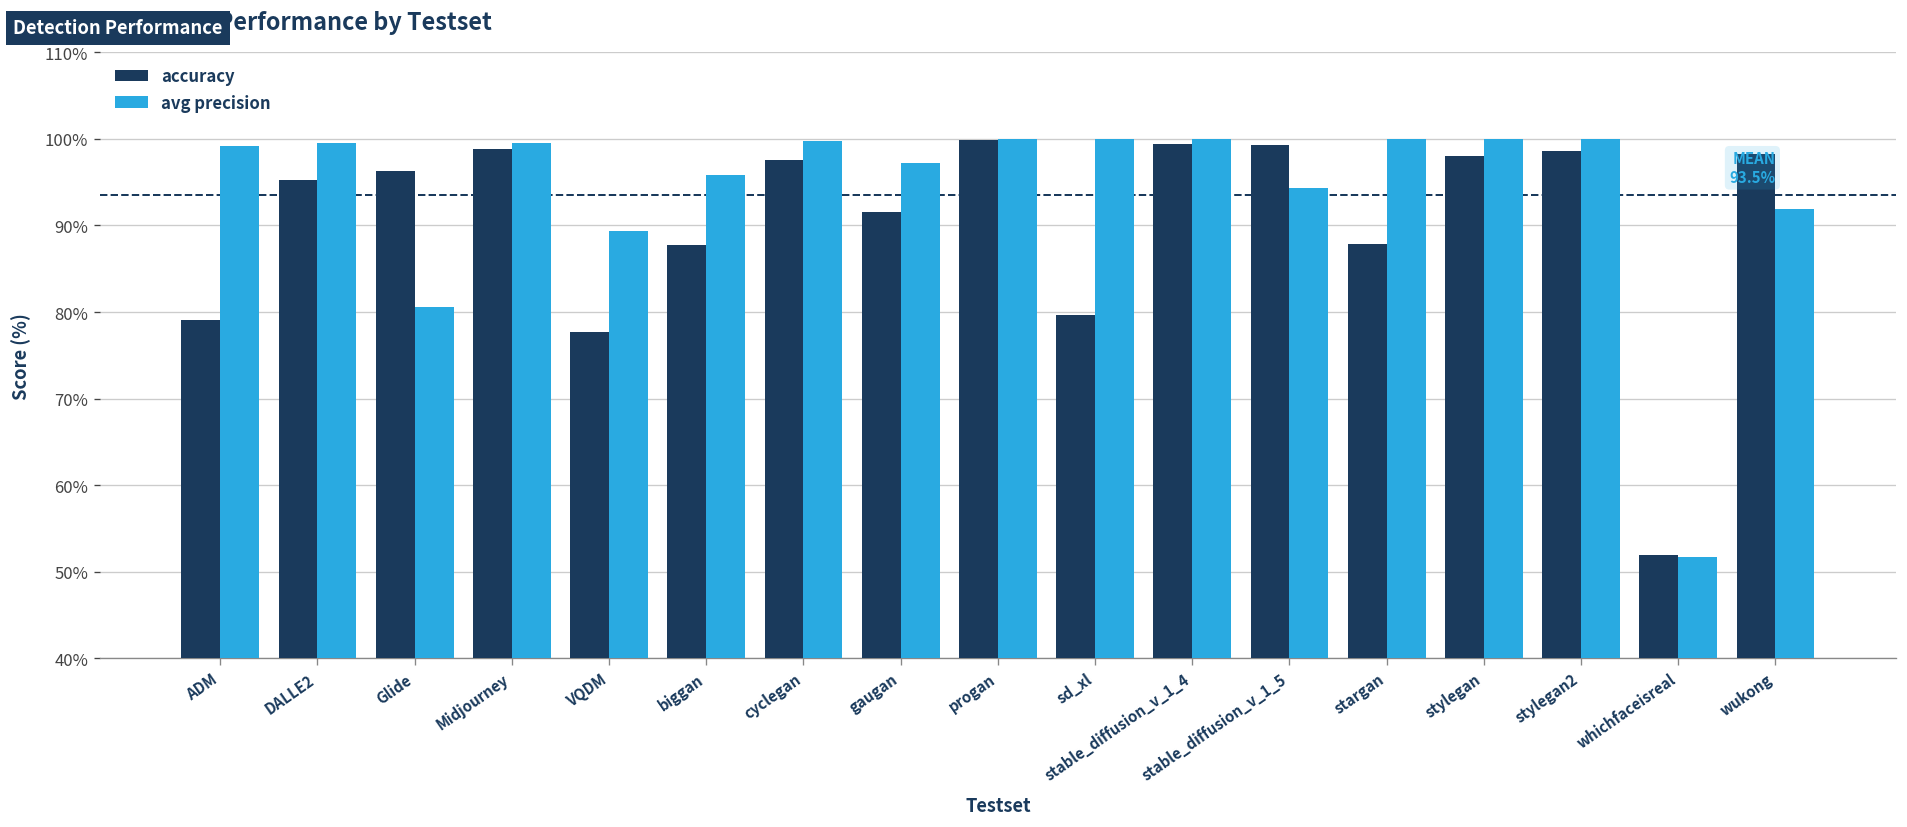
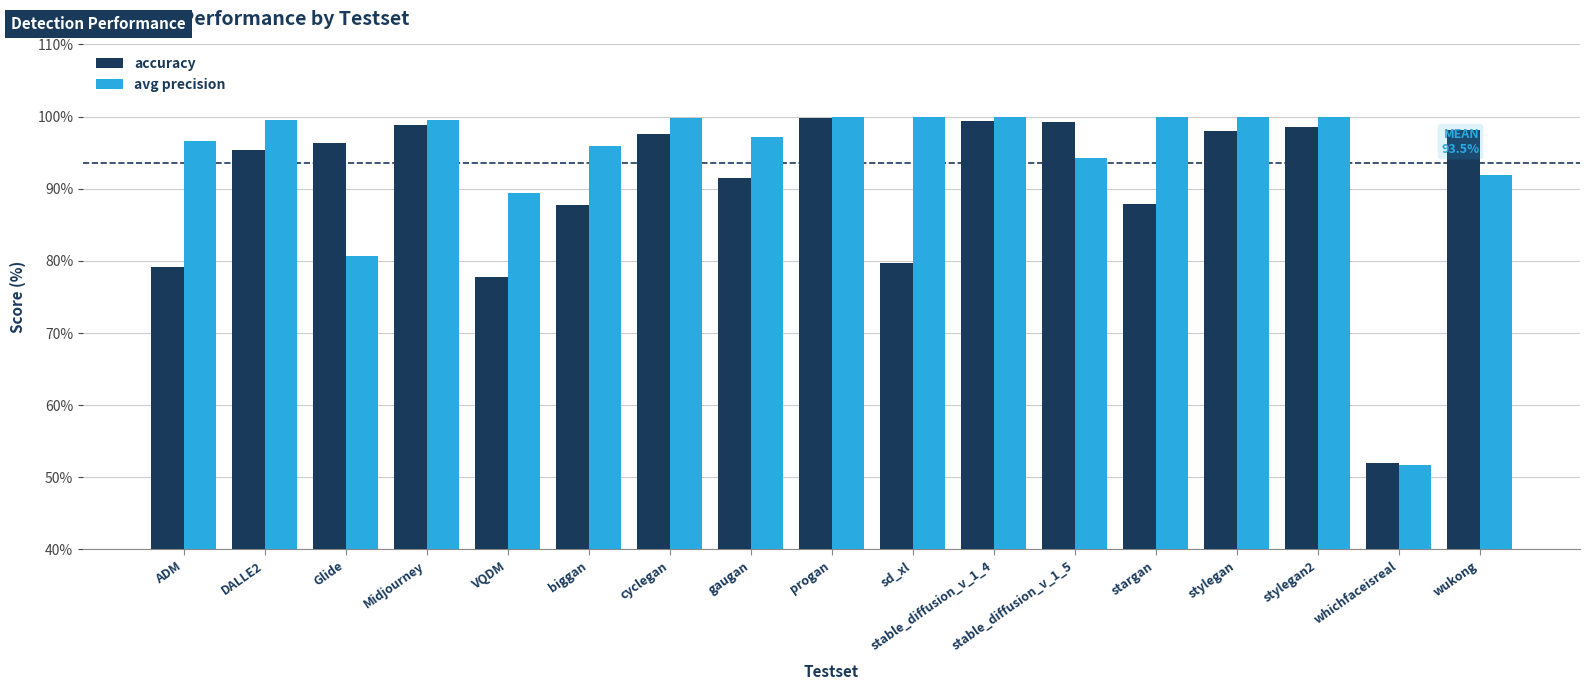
  {
    "accuracy": {
      "ADM": "79%",
      "DALLE2": "95%",
      "Glide": "96%",
      "Midjourney": "99%",
      "VQDM": "78%",
      "biggan": "88%",
      "cyclegan": "98%",
      "gaugan": "92%",
      "progan": "100%",
      "sd_xl": "80%",
      "stable_diffusion_v_1_4": "99%",
      "stable_diffusion_v_1_5": "99%",
      "stargan": "88%",
      "stylegan": "98%",
      "stylegan2": "99%",
      "whichfaceisreal": "52%"
    },
    "avg precision": {
-     "ADM": "99%",
+     "ADM": "97%",
      "DALLE2": "100%",
      "Glide": "81%",
      "Midjourney": "100%",
      "VQDM": "89%",
      "biggan": "96%",
      "cyclegan": "100%",
      "gaugan": "97%",
      "progan": "100%",
      "sd_xl": "100%",
      "stable_diffusion_v_1_4": "100%",
      "stable_diffusion_v_1_5": "94%",
      "stargan": "100%",
      "stylegan": "100%",
      "stylegan2": "100%",
      "whichfaceisreal": "52%",
      "wukong": "92%"
    }
  }
